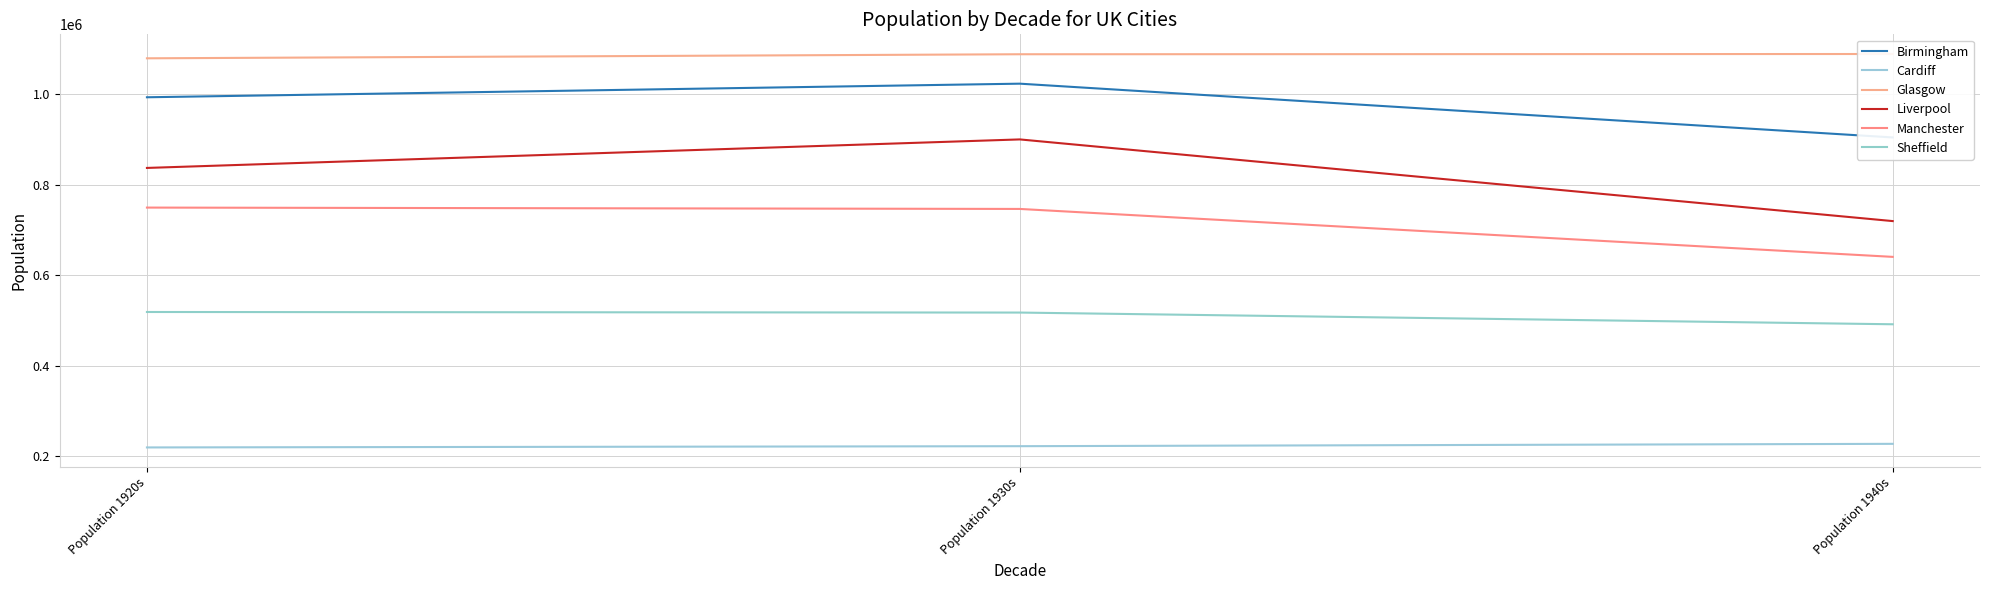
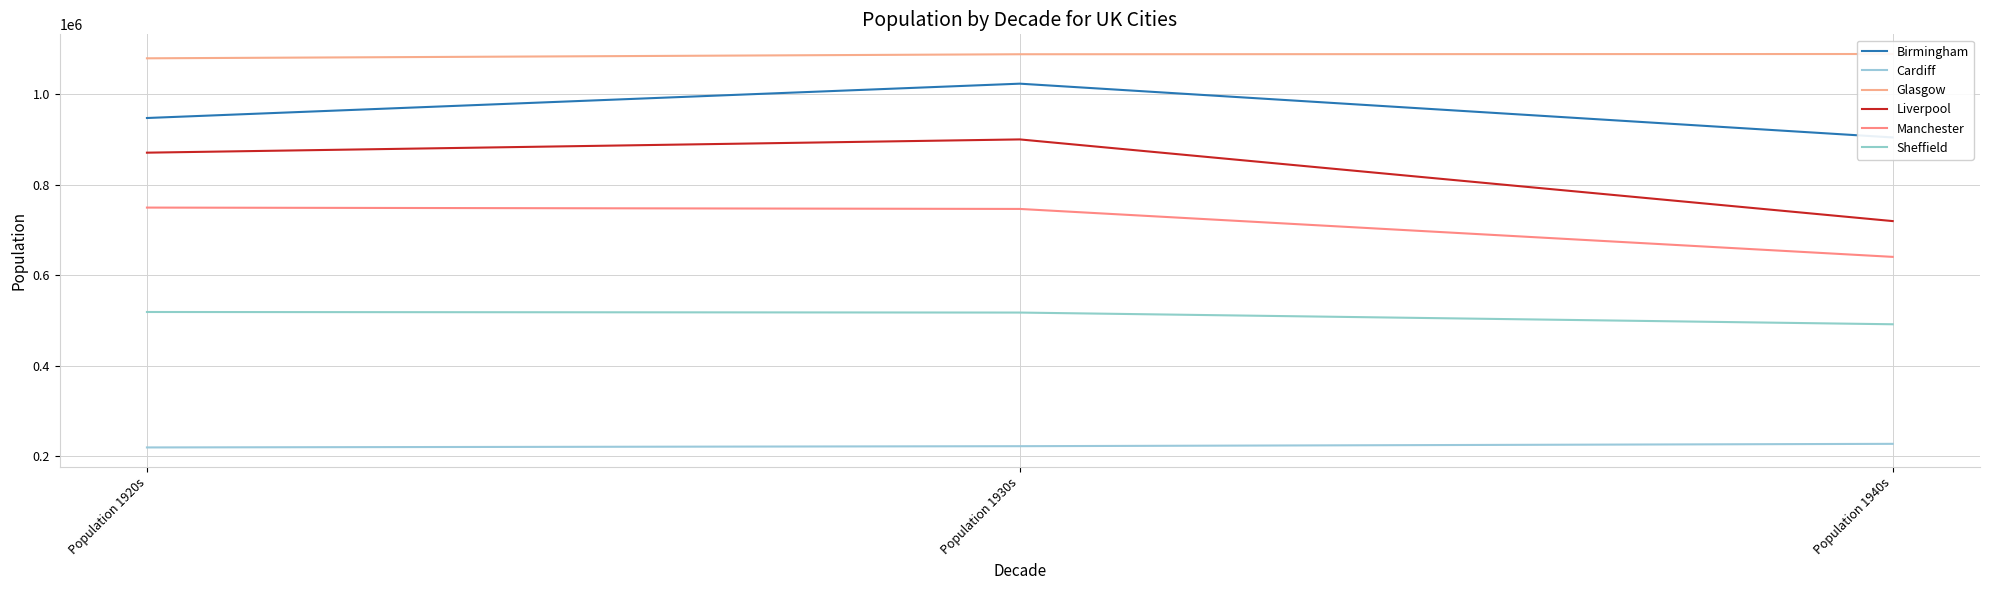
  {
    "Birmingham": {
-     "Population 1920s": 990000,
+     "Population 1920s": 950000,
      "Population 1930s": 1020000
    },
    "Liverpool": {
-     "Population 1920s": 840000,
+     "Population 1920s": 870000,
      "Population 1930s": 900000,
      "Population 1940s": 720000
    }
  }
